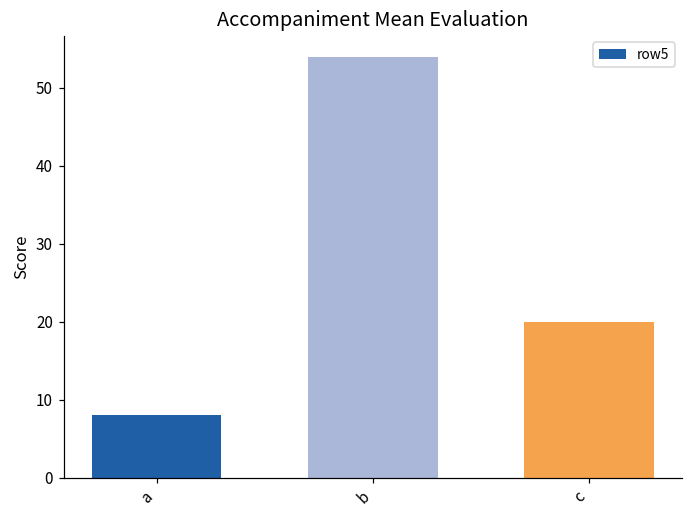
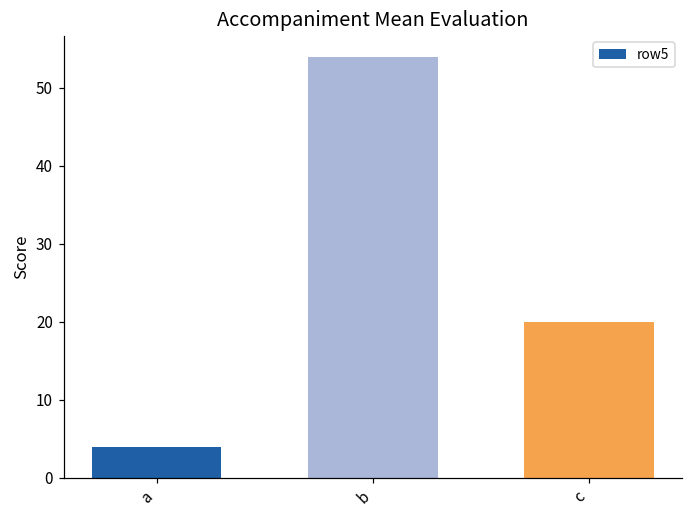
  {
-   "a": 8,
+   "a": 4,
    "b": 54,
    "c": 20
  }
